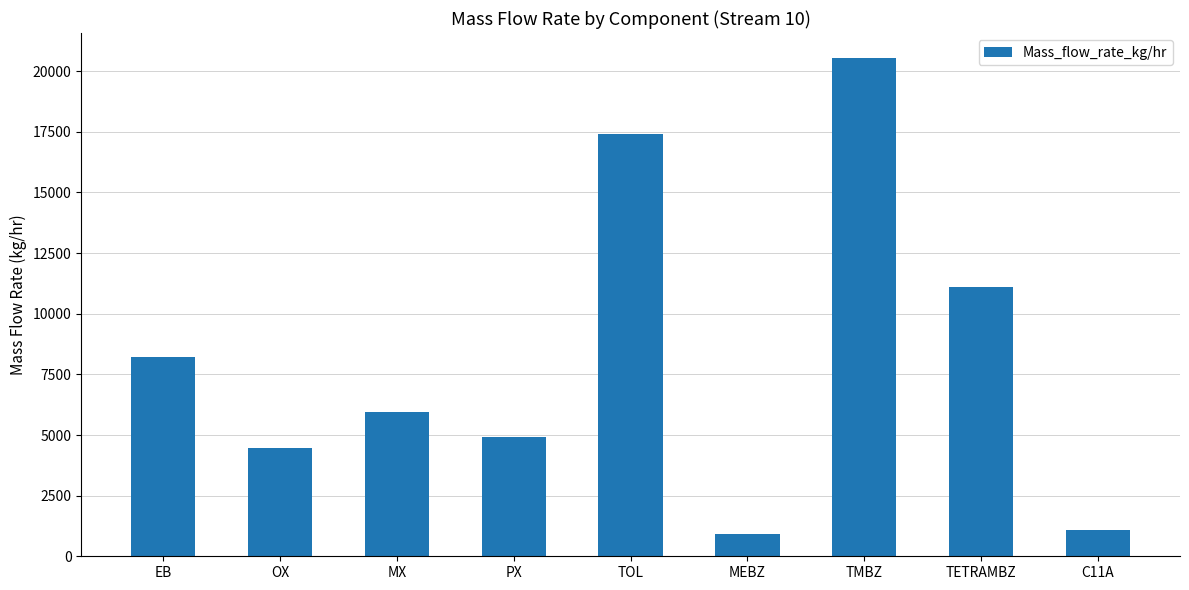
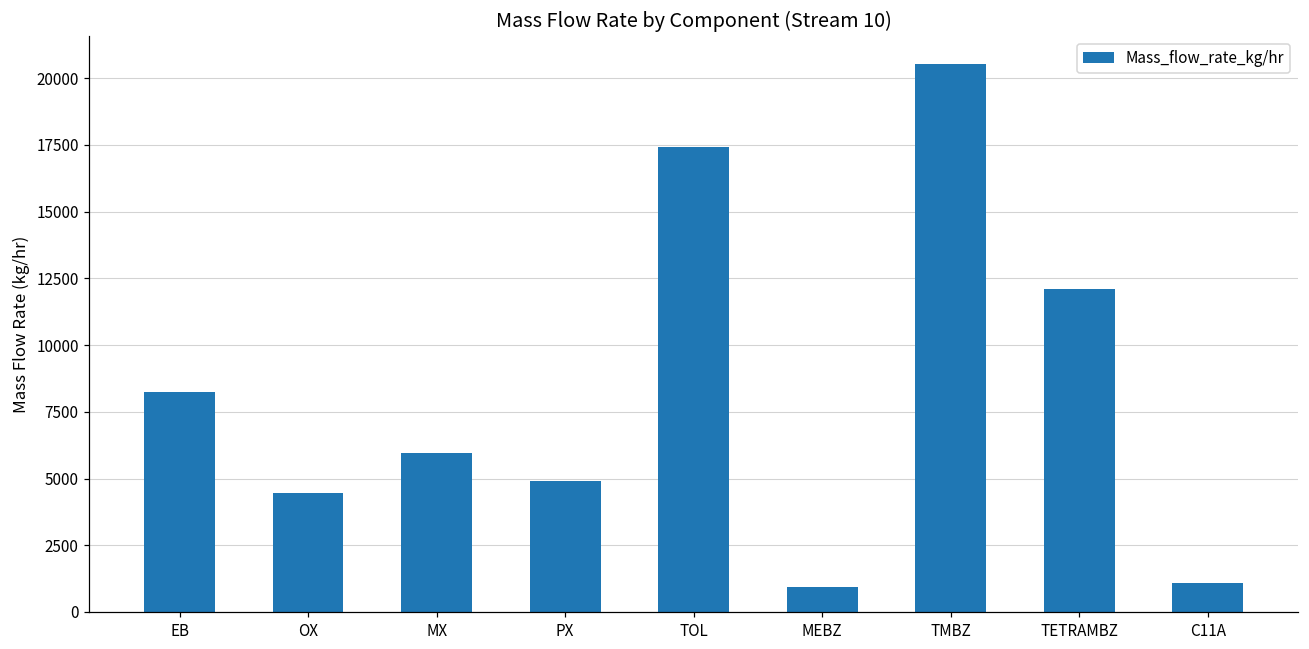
  {
    "EB": 8200,
    "OX": 4500,
    "MX": 6000,
    "PX": 4900,
    "TOL": 17400,
    "MEBZ": 900,
    "TMBZ": 20500,
-   "TETRAMBZ": 11100,
+   "TETRAMBZ": 12100,
    "C11A": 1100
  }
